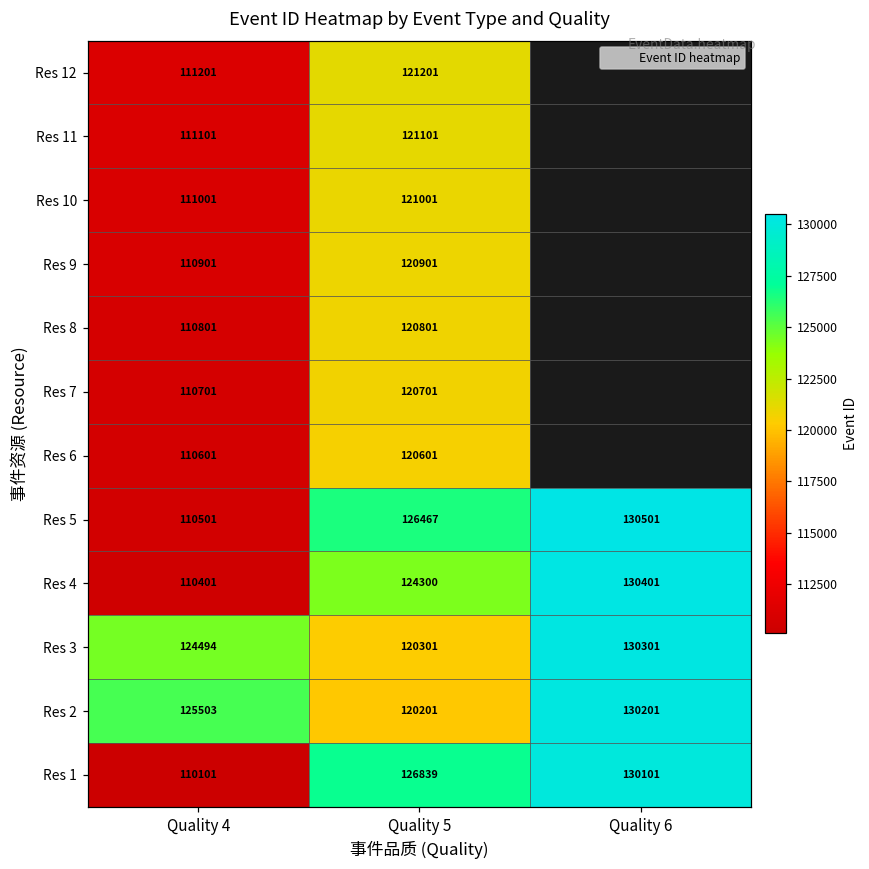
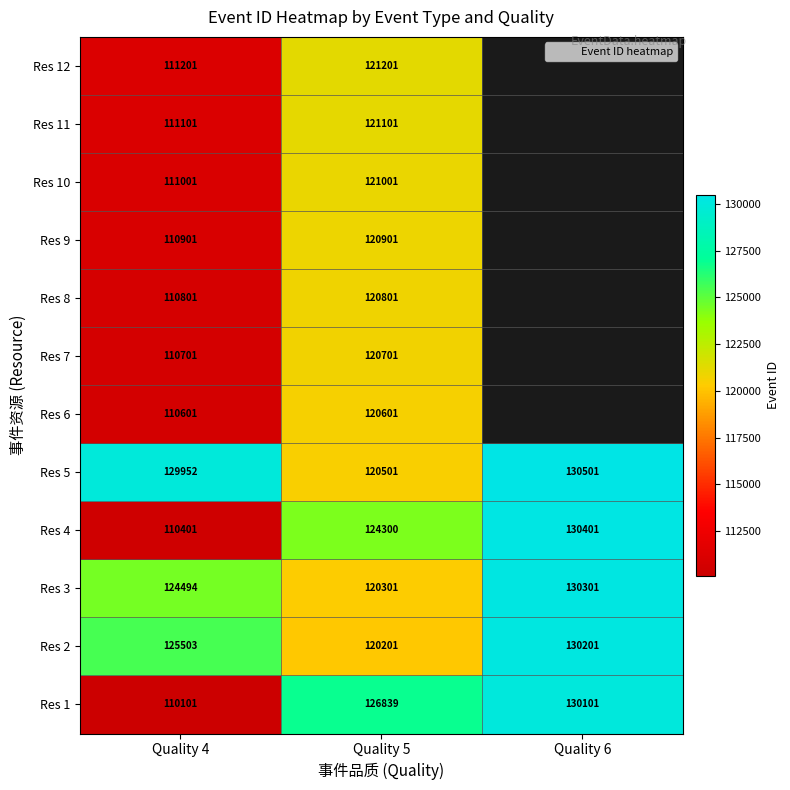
  {
    "Res 12": {
      "Quality 4": 111201,
      "Quality 5": 121201
    },
    "Res 11": {
      "Quality 4": 111101,
      "Quality 5": 121101
    },
    "Res 10": {
      "Quality 4": 111001,
      "Quality 5": 121001
    },
    "Res 9": {
      "Quality 4": 110901,
      "Quality 5": 120901
    },
    "Res 8": {
      "Quality 4": 110801,
      "Quality 5": 120801
    },
    "Res 7": {
      "Quality 4": 110701,
      "Quality 5": 120701
    },
    "Res 6": {
      "Quality 4": 110601,
      "Quality 5": 120601
    },
    "Res 5": {
-     "Quality 4": 110501,
-     "Quality 5": 126467,
+     "Quality 4": 129952,
+     "Quality 5": 120501,
      "Quality 6": 130501
    },
    "Res 4": {
      "Quality 4": 110401,
      "Quality 5": 124300,
      "Quality 6": 130401
    },
    "Res 3": {
      "Quality 4": 124494,
      "Quality 5": 120301,
      "Quality 6": 130301
    },
    "Res 2": {
      "Quality 4": 125503,
      "Quality 5": 120201,
      "Quality 6": 130201
    },
    "Res 1": {
      "Quality 4": 110101,
      "Quality 5": 126839,
      "Quality 6": 130101
    }
  }
